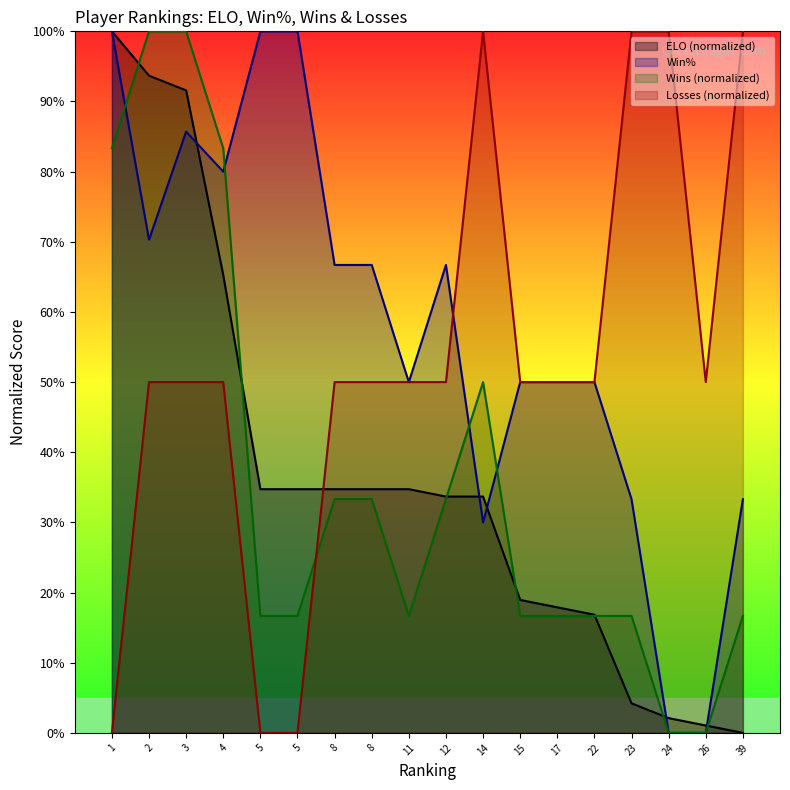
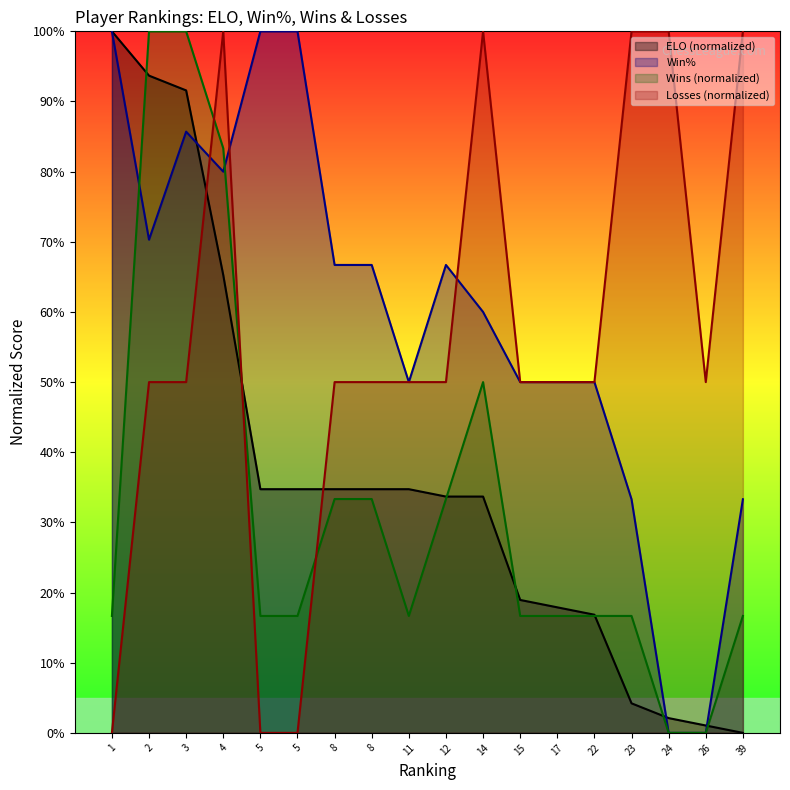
  {
    "ELO (normalized)": {
      "2": "94%",
      "3": "92%",
      "4": "65%",
      "11": "35%",
      "14": "34%",
      "15": "19%",
      "17": "18%"
    },
    "Win%": {
      "2": "70%",
      "3": "86%",
      "4": "80%",
      "12": "67%",
-     "14": "30%",
+     "14": "60%",
      "23": "33%",
      "39": "33%"
    },
    "Wins (normalized)": {
-     "1": "83%",
+     "1": "17%",
      "2": "100%",
      "3": "100%",
      "4": "83%",
      "11": "17%",
      "14": "50%",
      "15": "17%",
      "17": "17%",
      "23": "17%",
      "39": "17%"
    },
    "Losses (normalized)": {
      "2": "50%",
      "3": "50%",
-     "4": "50%",
+     "4": "100%",
      "12": "50%",
      "14": "100%",
      "23": "100%",
      "24": "100%",
      "26": "50%",
      "39": "100%"
    }
  }
